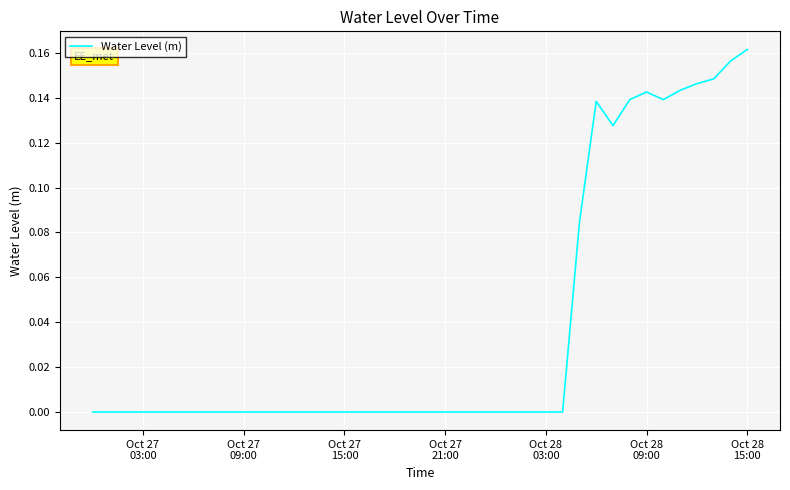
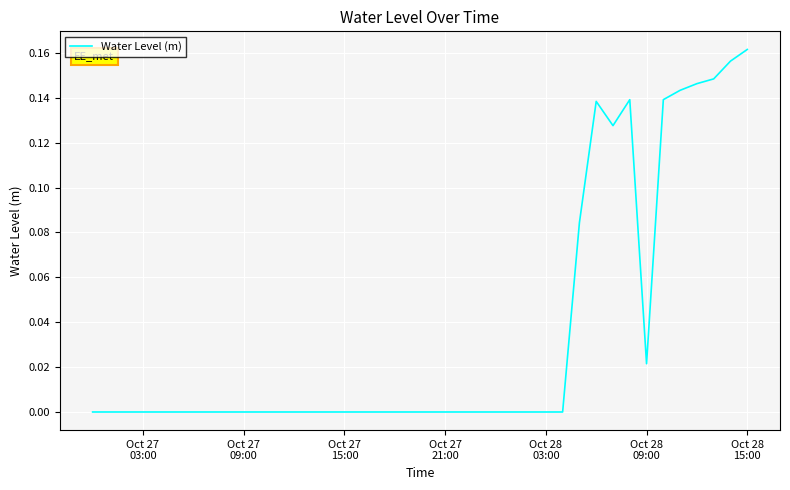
  {
    "Oct 27 03:00": 0.000,
    "Oct 27 09:00": 0.000,
    "Oct 27 15:00": 0.000,
    "Oct 27 21:00": 0.000,
    "Oct 28 03:00": 0.000,
-   "Oct 28 09:00": 0.143,
+   "Oct 28 09:00": 0.022,
    "Oct 28 15:00": 0.162
  }
